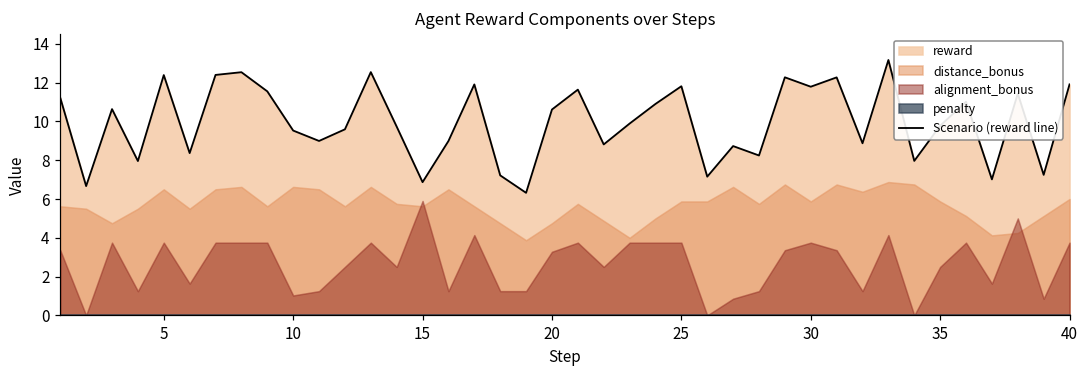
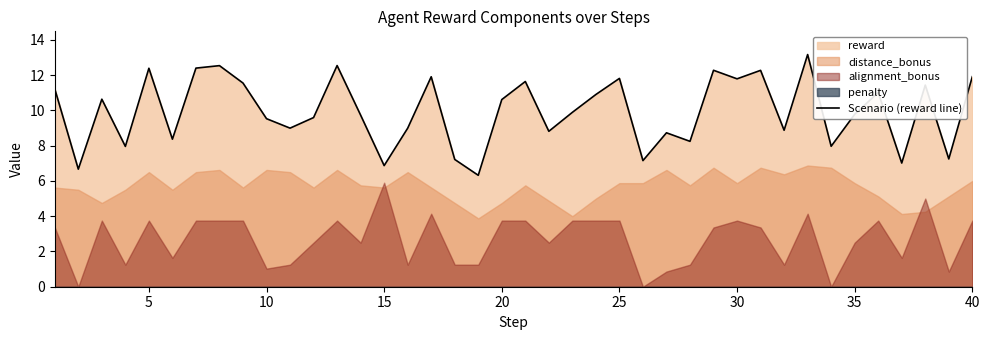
  {
    "alignment_bonus": {
      "5": 3.8,
      "10": 1.0,
      "15": 5.9,
-     "20": 3.3,
+     "20": 3.8,
      "25": 3.8,
      "30": 3.8,
      "35": 2.5,
      "40": 3.8
    },
    "penalty": {
      "5": 0.0,
      "10": 0.0,
      "15": 0.0,
      "20": 0.0,
      "25": 0.0,
      "30": 0.0,
      "35": 0.0,
      "40": 0.0
    }
  }
